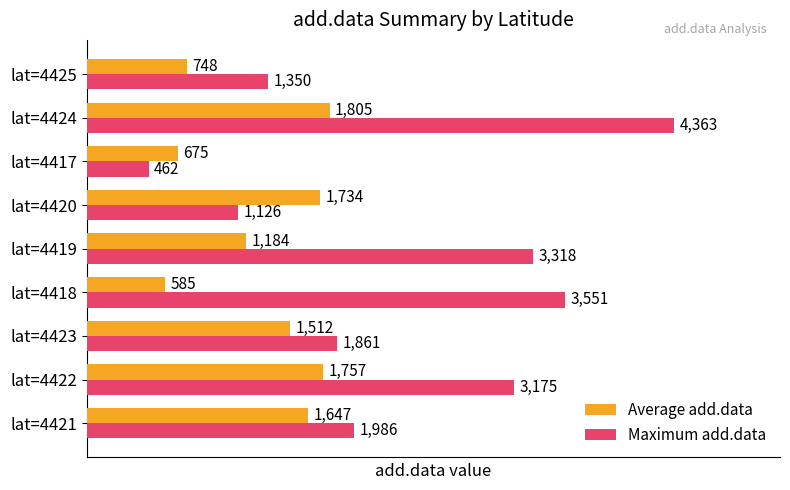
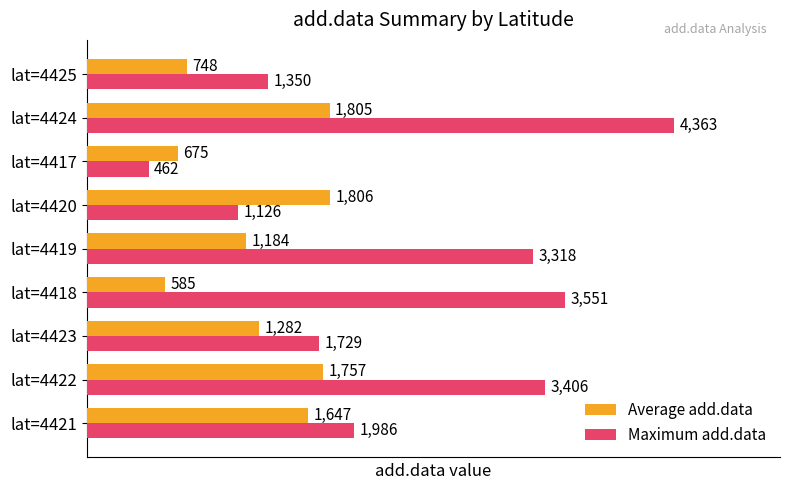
  {
    "Average add.data": {
      "lat=4425": "748",
      "lat=4424": "1,805",
      "lat=4417": "675",
-     "lat=4420": "1,734",
+     "lat=4420": "1,806",
      "lat=4419": "1,184",
      "lat=4418": "585",
-     "lat=4423": "1,512",
+     "lat=4423": "1,282",
      "lat=4422": "1,757",
      "lat=4421": "1,647"
    },
    "Maximum add.data": {
      "lat=4425": "1,350",
      "lat=4424": "4,363",
      "lat=4417": "462",
      "lat=4420": "1,126",
      "lat=4419": "3,318",
      "lat=4418": "3,551",
-     "lat=4423": "1,861",
-     "lat=4422": "3,175",
+     "lat=4423": "1,729",
+     "lat=4422": "3,406",
      "lat=4421": "1,986"
    }
  }
